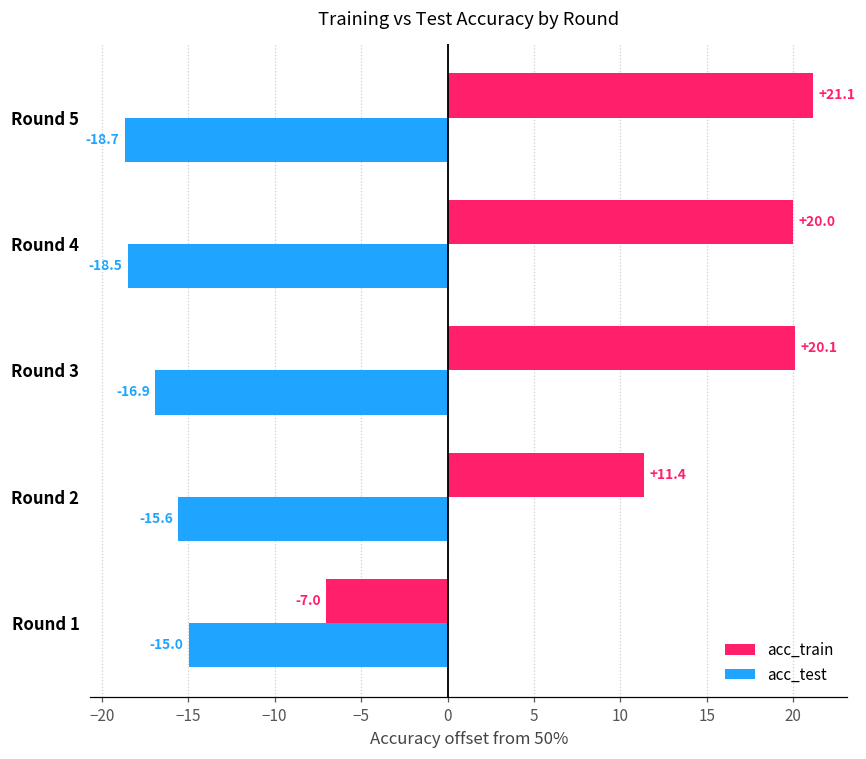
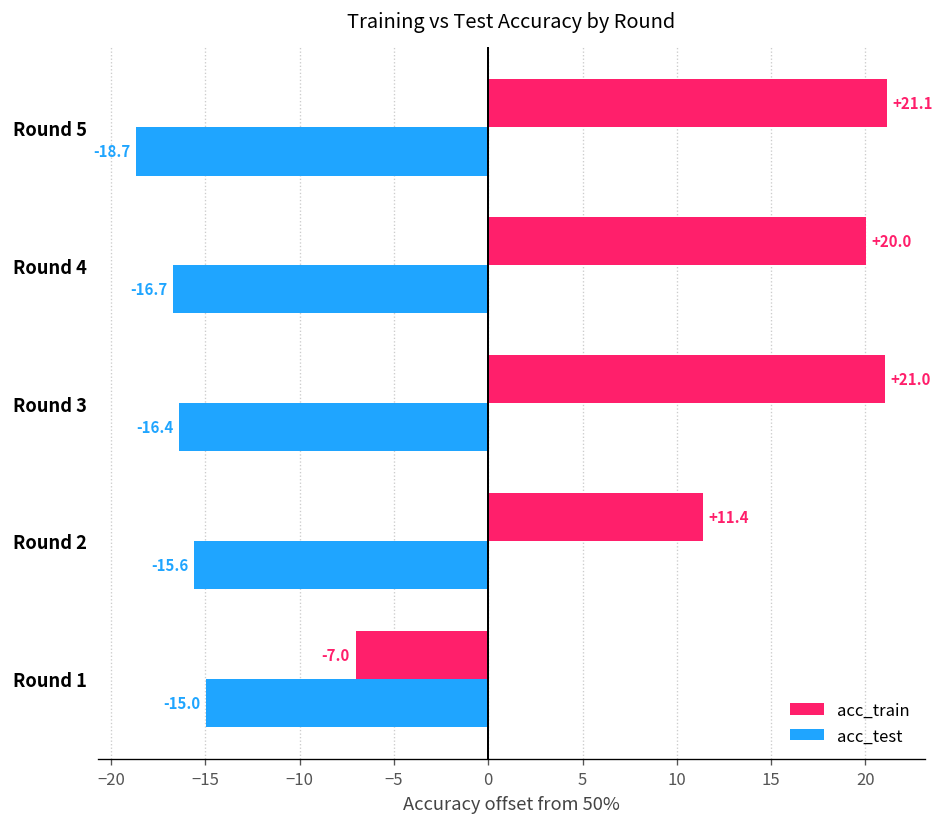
  {
    "acc_train": {
      "Round 5": "+21.1",
      "Round 4": "+20.0",
-     "Round 3": "+20.1",
+     "Round 3": "+21.0",
      "Round 2": "+11.4",
      "Round 1": "-7.0"
    },
    "acc_test": {
      "Round 5": "-18.7",
-     "Round 4": "-18.5",
-     "Round 3": "-16.9",
+     "Round 4": "-16.7",
+     "Round 3": "-16.4",
      "Round 2": "-15.6",
      "Round 1": "-15.0"
    }
  }
